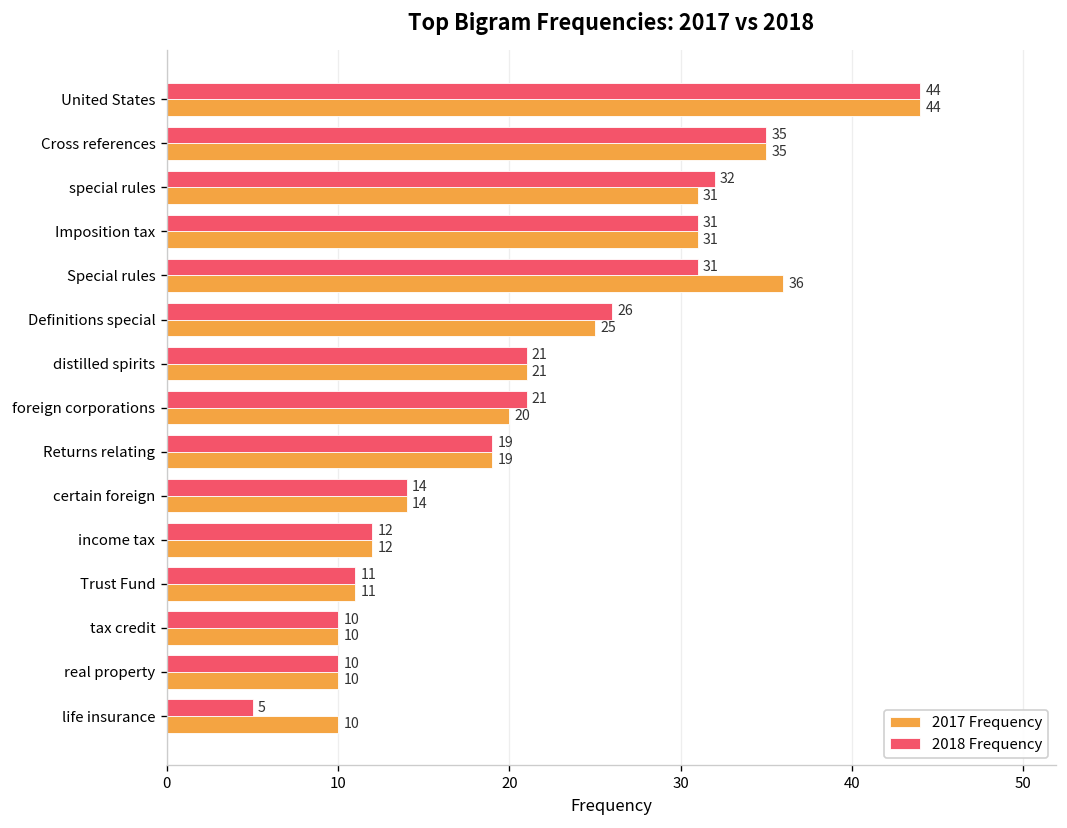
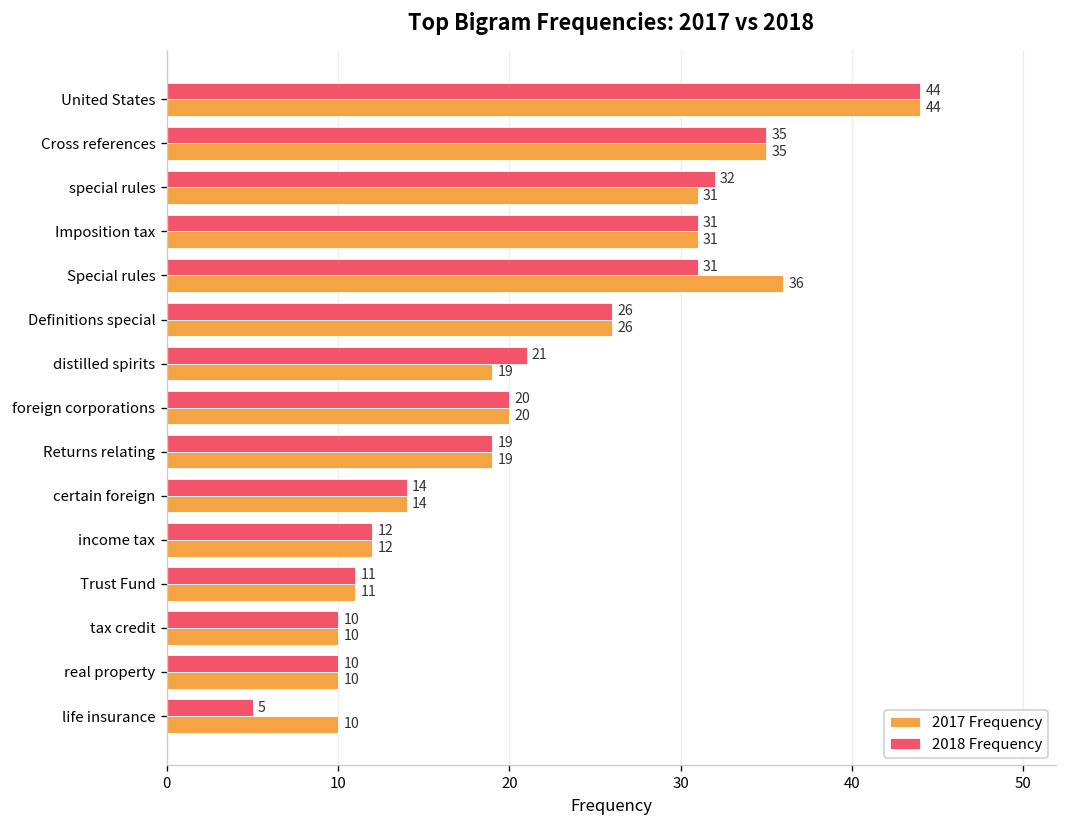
  {
    "2017 Frequency": {
      "United States": 44,
      "Cross references": 35,
      "special rules": 31,
      "Imposition tax": 31,
      "Special rules": 36,
-     "Definitions special": 25,
-     "distilled spirits": 21,
+     "Definitions special": 26,
+     "distilled spirits": 19,
      "foreign corporations": 20,
      "Returns relating": 19,
      "certain foreign": 14,
      "income tax": 12,
      "Trust Fund": 11,
      "tax credit": 10,
      "real property": 10,
      "life insurance": 10
    },
    "2018 Frequency": {
      "United States": 44,
      "Cross references": 35,
      "special rules": 32,
      "Imposition tax": 31,
      "Special rules": 31,
      "Definitions special": 26,
      "distilled spirits": 21,
-     "foreign corporations": 21,
+     "foreign corporations": 20,
      "Returns relating": 19,
      "certain foreign": 14,
      "income tax": 12,
      "Trust Fund": 11,
      "tax credit": 10,
      "real property": 10,
      "life insurance": 5
    }
  }
